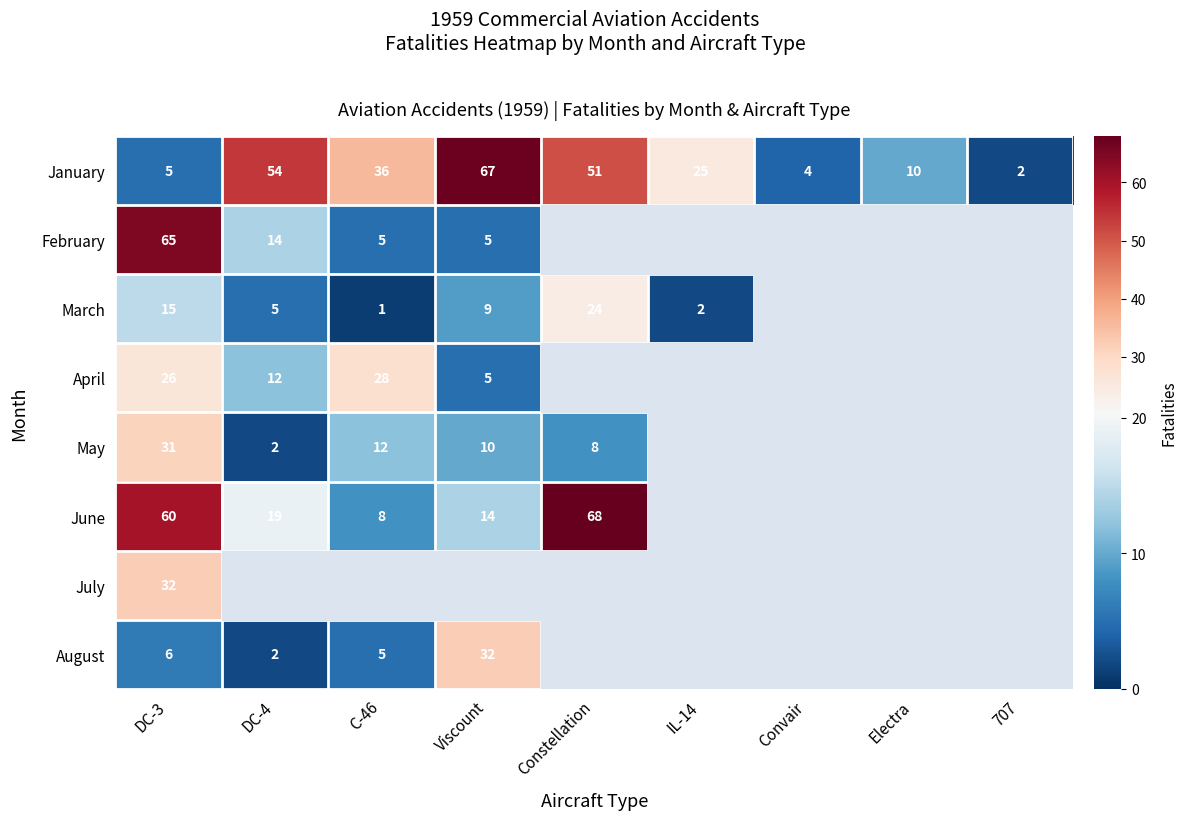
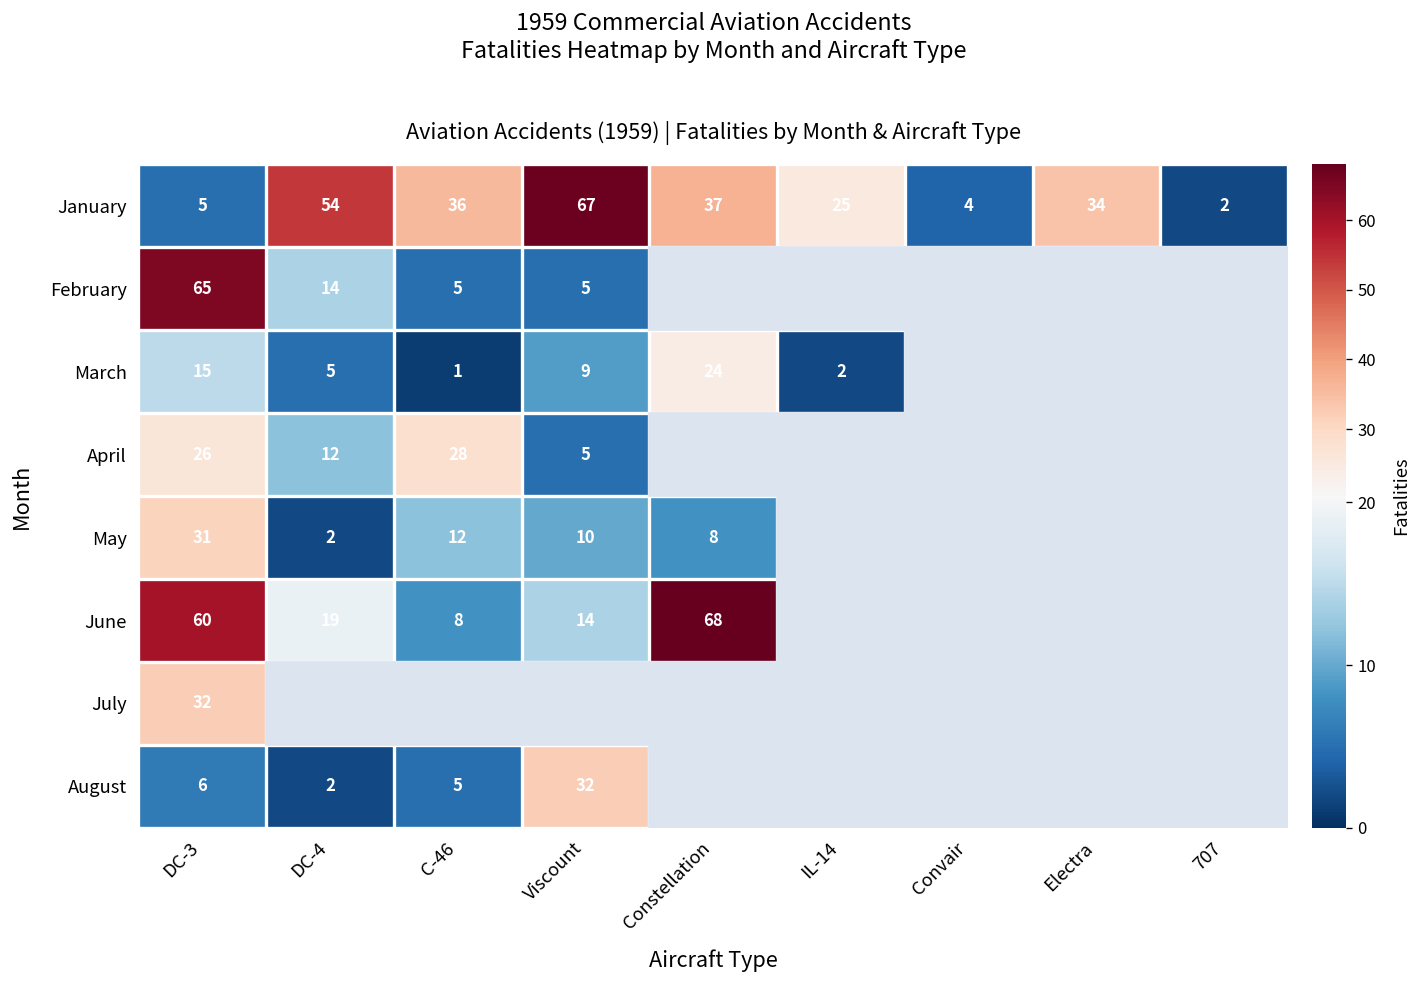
  {
    "January": {
      "DC-3": 5,
      "DC-4": 54,
      "C-46": 36,
      "Viscount": 67,
-     "Constellation": 51,
+     "Constellation": 37,
      "Convair": 4,
-     "Electra": 10,
+     "Electra": 34,
      "707": 2
    },
    "February": {
      "DC-3": 65,
      "DC-4": 14,
      "C-46": 5,
      "Viscount": 5
    },
    "March": {
      "DC-3": 15,
      "DC-4": 5,
      "C-46": 1,
      "Viscount": 9,
      "IL-14": 2
    },
    "April": {
      "DC-4": 12,
      "Viscount": 5
    },
    "May": {
      "DC-3": 31,
      "DC-4": 2,
      "C-46": 12,
      "Viscount": 10,
      "Constellation": 8
    },
    "June": {
      "DC-3": 60,
      "C-46": 8,
      "Viscount": 14,
      "Constellation": 68
    },
    "July": {
      "DC-3": 32
    },
    "August": {
      "DC-3": 6,
      "DC-4": 2,
      "C-46": 5,
      "Viscount": 32
    }
  }
